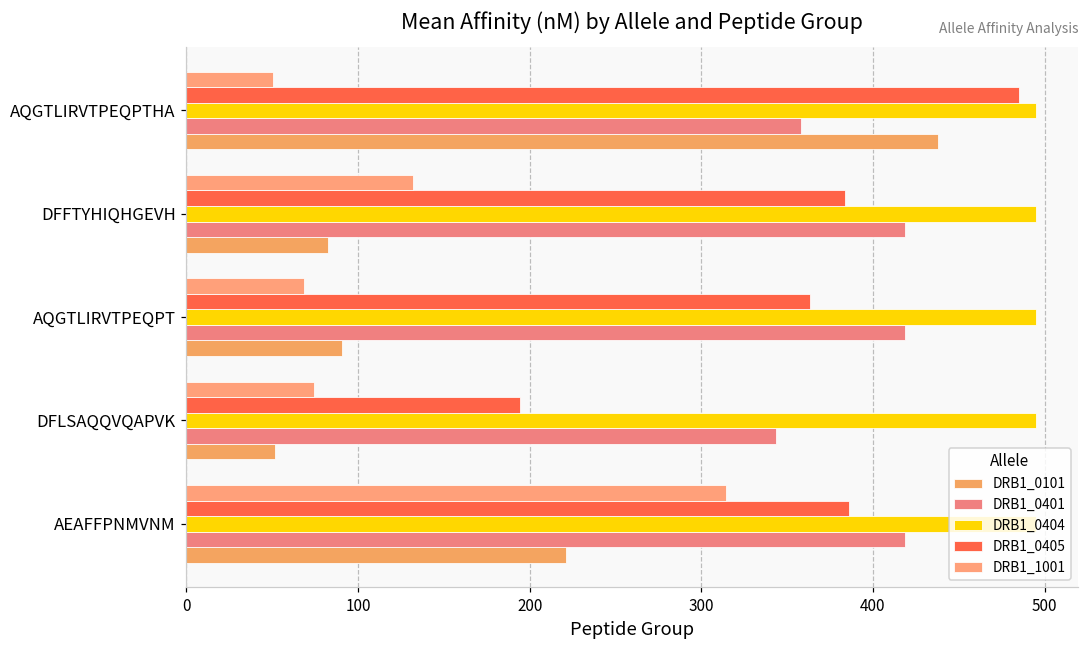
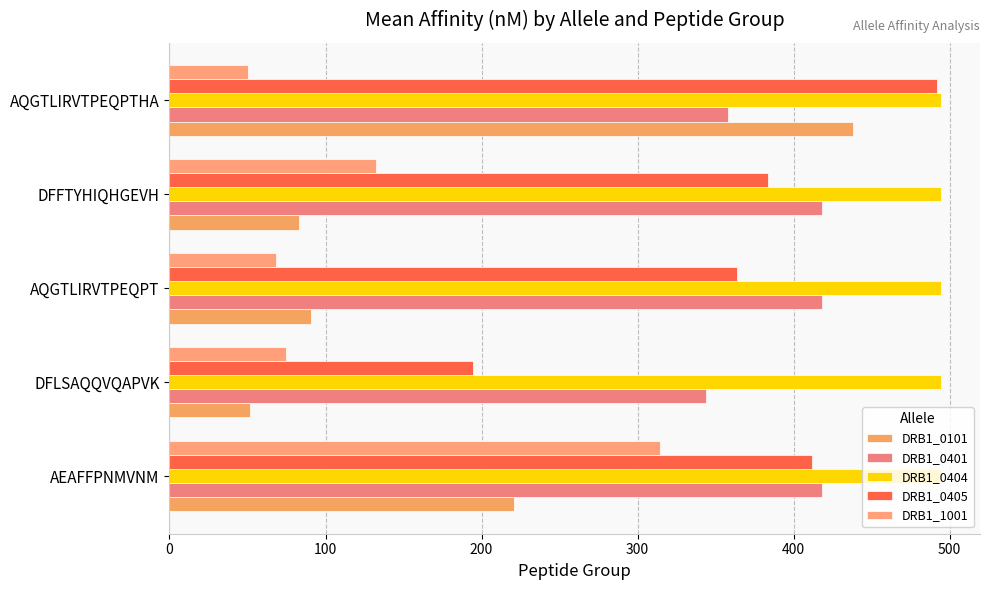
  {
    "DRB1_0404": {
      "AQGTLIRVTPEQPTHA": 495,
      "DFFTYHIQHGEVH": 495,
      "AQGTLIRVTPEQPT": 495,
      "DFLSAQQVQAPVK": 495
    },
    "DRB1_0405": {
-     "AQGTLIRVTPEQPTHA": 485,
+     "AQGTLIRVTPEQPTHA": 492,
      "DFFTYHIQHGEVH": 384,
      "AQGTLIRVTPEQPT": 364,
      "DFLSAQQVQAPVK": 194,
-     "AEAFFPNMVNM": 386
+     "AEAFFPNMVNM": 412
    }
  }
